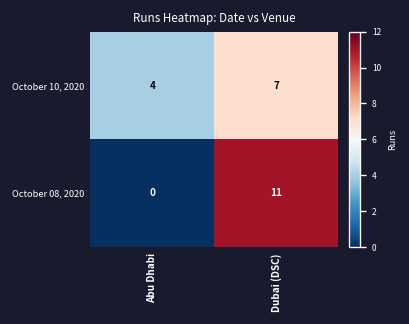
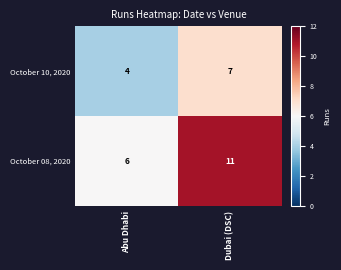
  {
    "October 10, 2020": {
      "Abu Dhabi": 4,
      "Dubai (DSC)": 7
    },
    "October 08, 2020": {
-     "Abu Dhabi": 0,
+     "Abu Dhabi": 6,
      "Dubai (DSC)": 11
    }
  }
